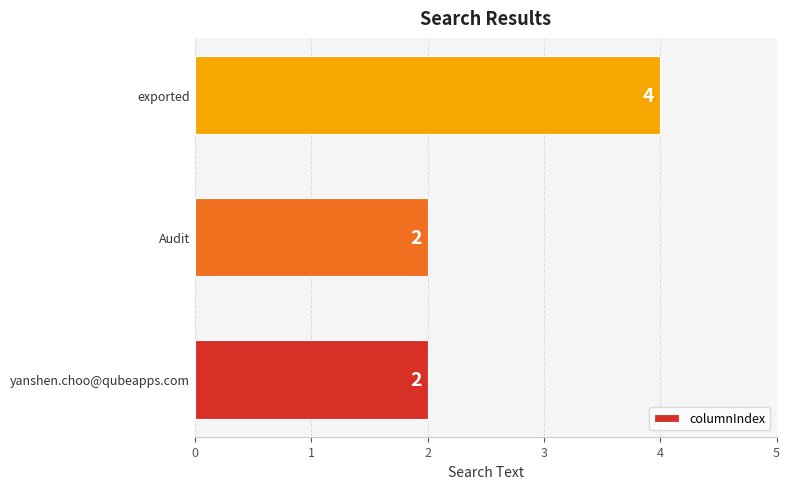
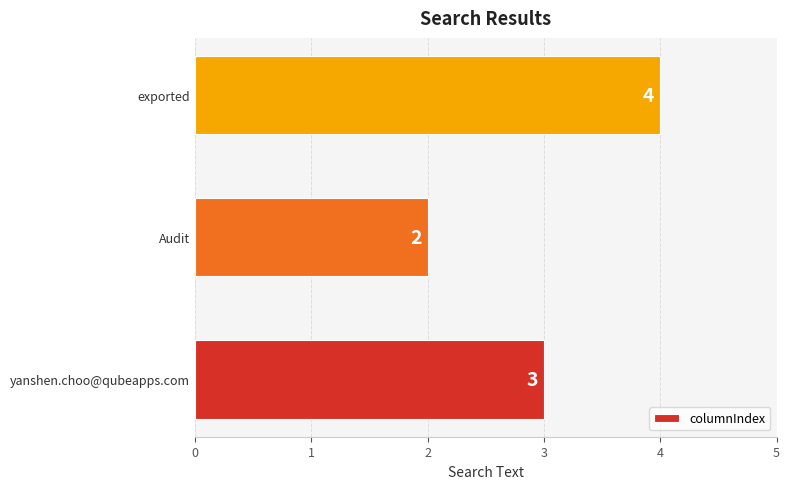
  {
    "exported": 4,
    "Audit": 2,
-   "yanshen.choo@qubeapps.com": 2
+   "yanshen.choo@qubeapps.com": 3
  }
